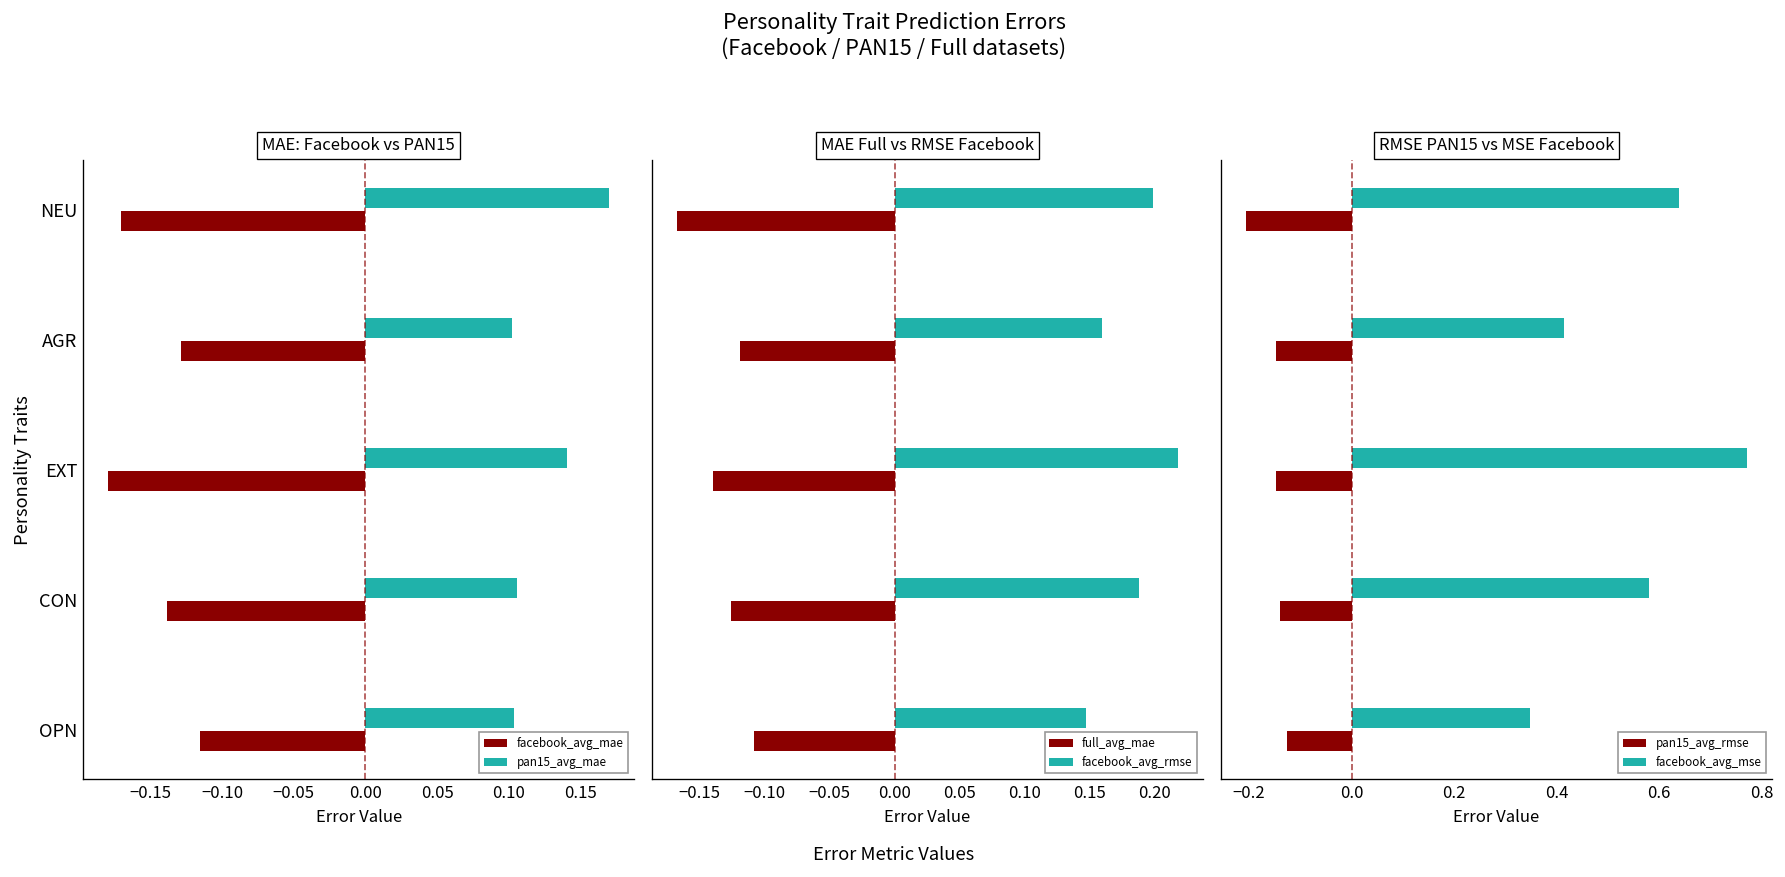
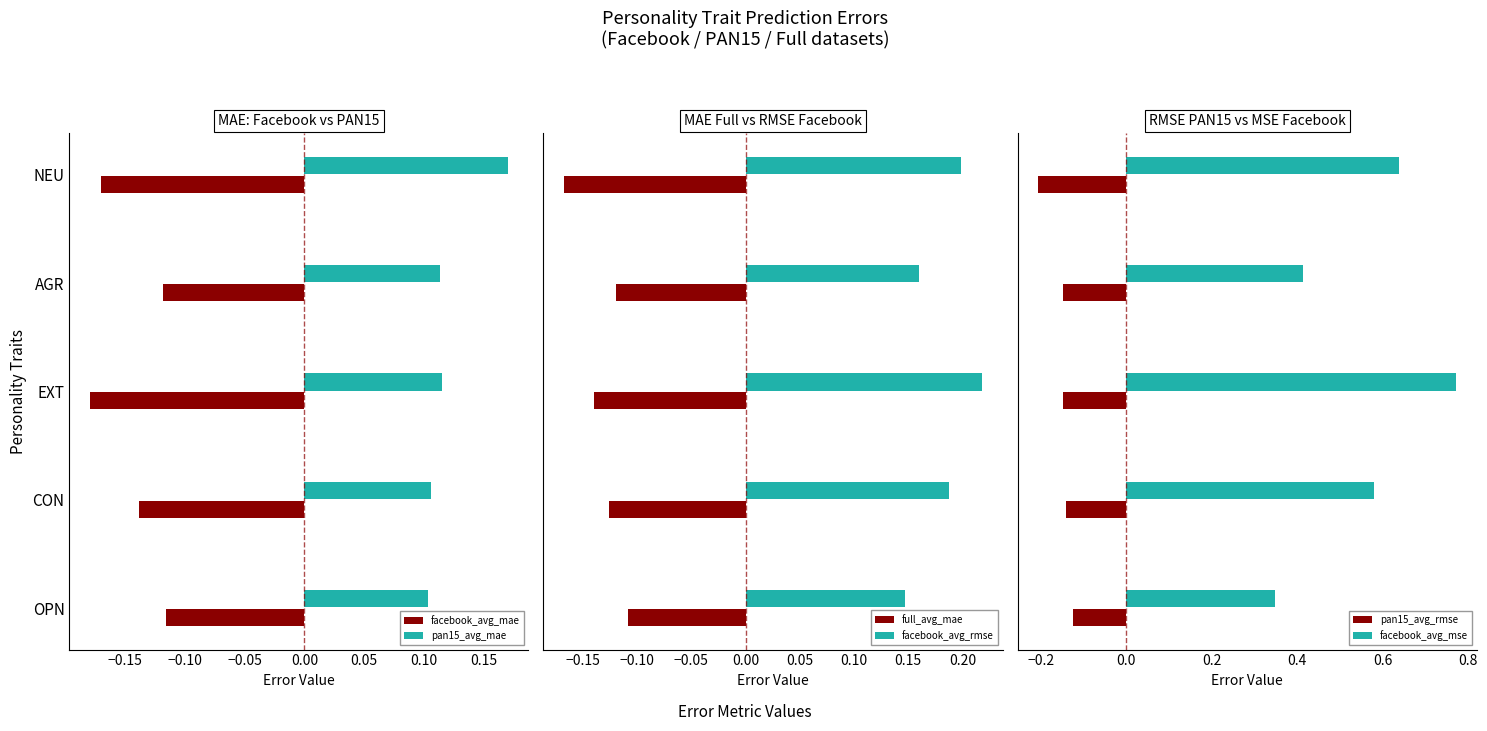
  {
    "MAE: Facebook vs PAN15": {
      "facebook_avg_mae": {
        "NEU": -0.171,
-       "AGR": -0.128,
+       "AGR": -0.118,
        "EXT": -0.179,
        "CON": -0.139,
        "OPN": -0.116
      },
      "pan15_avg_mae": {
        "NEU": 0.170,
-       "AGR": 0.102,
-       "EXT": 0.141,
+       "AGR": 0.114,
+       "EXT": 0.115,
        "CON": 0.106,
        "OPN": 0.104
      }
    }
  }
